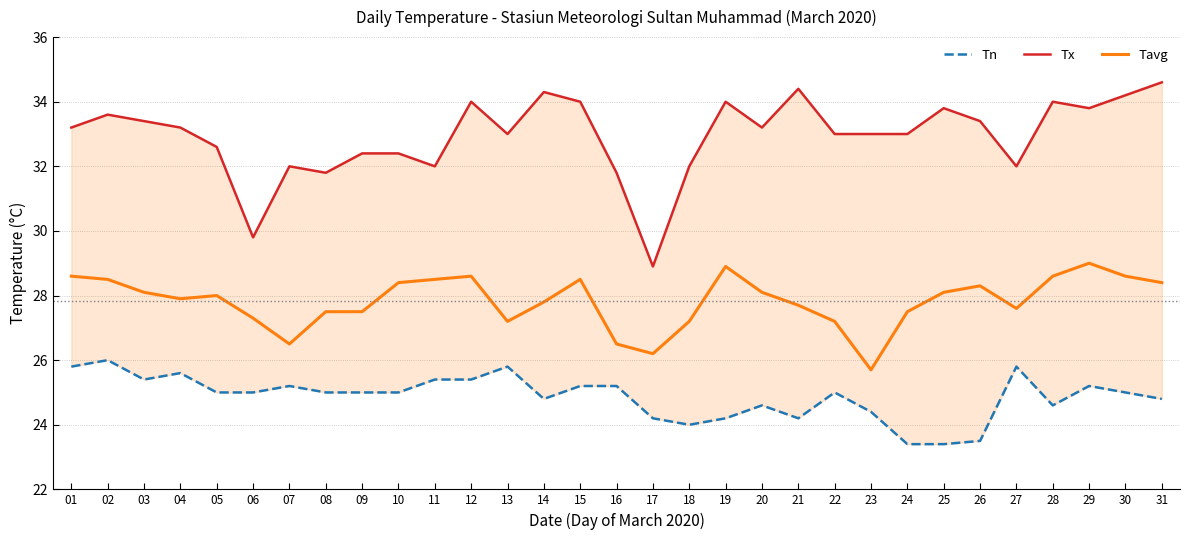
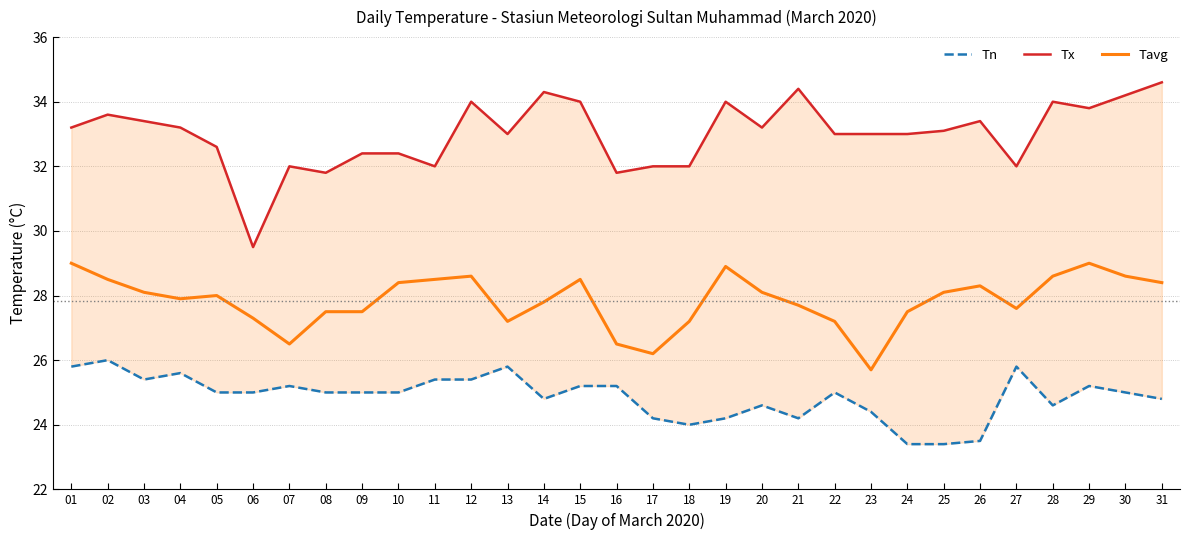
  {
    "Tn": {
      "01": 25.8,
      "02": 26.0,
      "03": 25.4,
      "04": 25.6,
      "05": 25.0,
      "06": 25.0,
      "07": 25.2,
      "08": 25.0,
      "09": 25.0,
      "10": 25.0,
      "11": 25.4,
      "12": 25.4,
      "13": 25.8,
      "14": 24.8,
      "15": 25.2,
      "16": 25.2,
      "17": 24.2,
      "18": 24.0,
      "19": 24.2,
      "20": 24.6,
      "21": 24.2,
      "22": 25.0,
      "23": 24.4,
      "24": 23.4,
      "25": 23.4,
      "26": 23.5,
      "27": 25.8,
      "28": 24.6,
      "29": 25.2,
      "30": 25.0,
      "31": 24.8
    },
    "Tx": {
      "01": 33.2,
      "02": 33.6,
      "03": 33.4,
      "04": 33.2,
      "05": 32.6,
-     "06": 29.8,
+     "06": 29.5,
      "07": 32.0,
      "08": 31.8,
      "09": 32.4,
      "10": 32.4,
      "11": 32.0,
      "12": 34.0,
      "13": 33.0,
      "14": 34.3,
      "15": 34.0,
      "16": 31.8,
-     "17": 28.9,
+     "17": 32.0,
      "18": 32.0,
      "19": 34.0,
      "20": 33.2,
      "21": 34.4,
      "22": 33.0,
      "23": 33.0,
      "24": 33.0,
-     "25": 33.8,
+     "25": 33.1,
      "26": 33.4,
      "27": 32.0,
      "28": 34.0,
      "29": 33.8,
      "30": 34.2,
      "31": 34.6
    },
    "Tavg": {
-     "01": 28.6,
+     "01": 29.0,
      "02": 28.5,
      "03": 28.1,
      "04": 27.9,
      "05": 28.0,
      "06": 27.3,
      "07": 26.5,
      "08": 27.5,
      "09": 27.5,
      "10": 28.4,
      "11": 28.5,
      "12": 28.6,
      "13": 27.2,
      "14": 27.8,
      "15": 28.5,
      "16": 26.5,
      "17": 26.2,
      "18": 27.2,
      "19": 28.9,
      "20": 28.1,
      "21": 27.7,
      "22": 27.2,
      "23": 25.7,
      "24": 27.5,
      "25": 28.1,
      "26": 28.3,
      "27": 27.6,
      "28": 28.6,
      "29": 29.0,
      "30": 28.6,
      "31": 28.4
    }
  }
